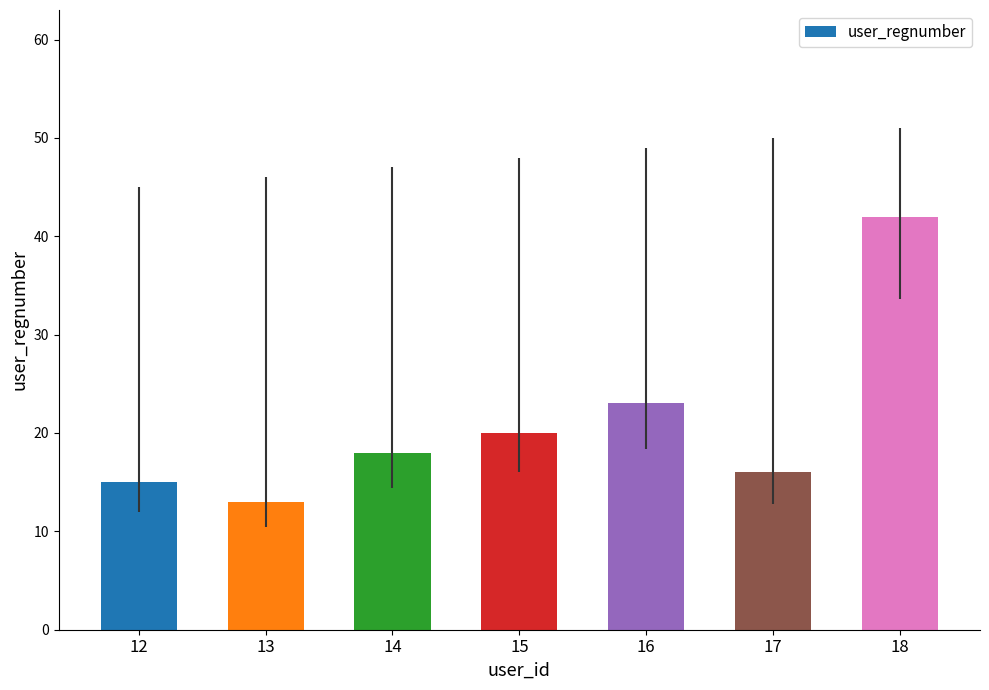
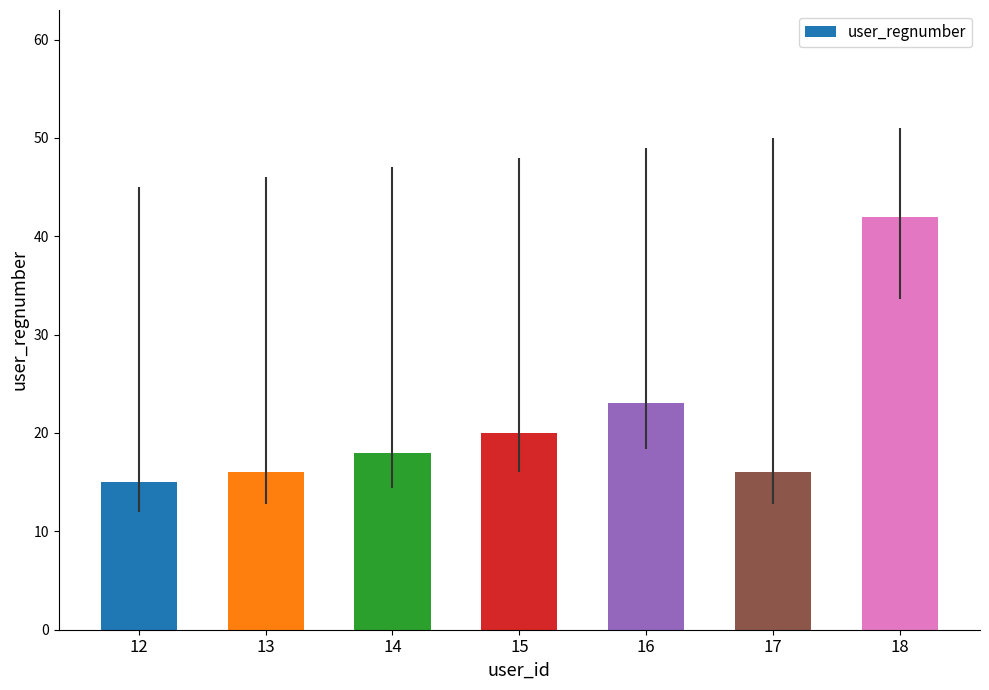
  {
    "12": 15,
-   "13": 13,
+   "13": 16,
    "14": 18,
    "15": 20,
    "16": 23,
    "17": 16,
    "18": 42
  }
